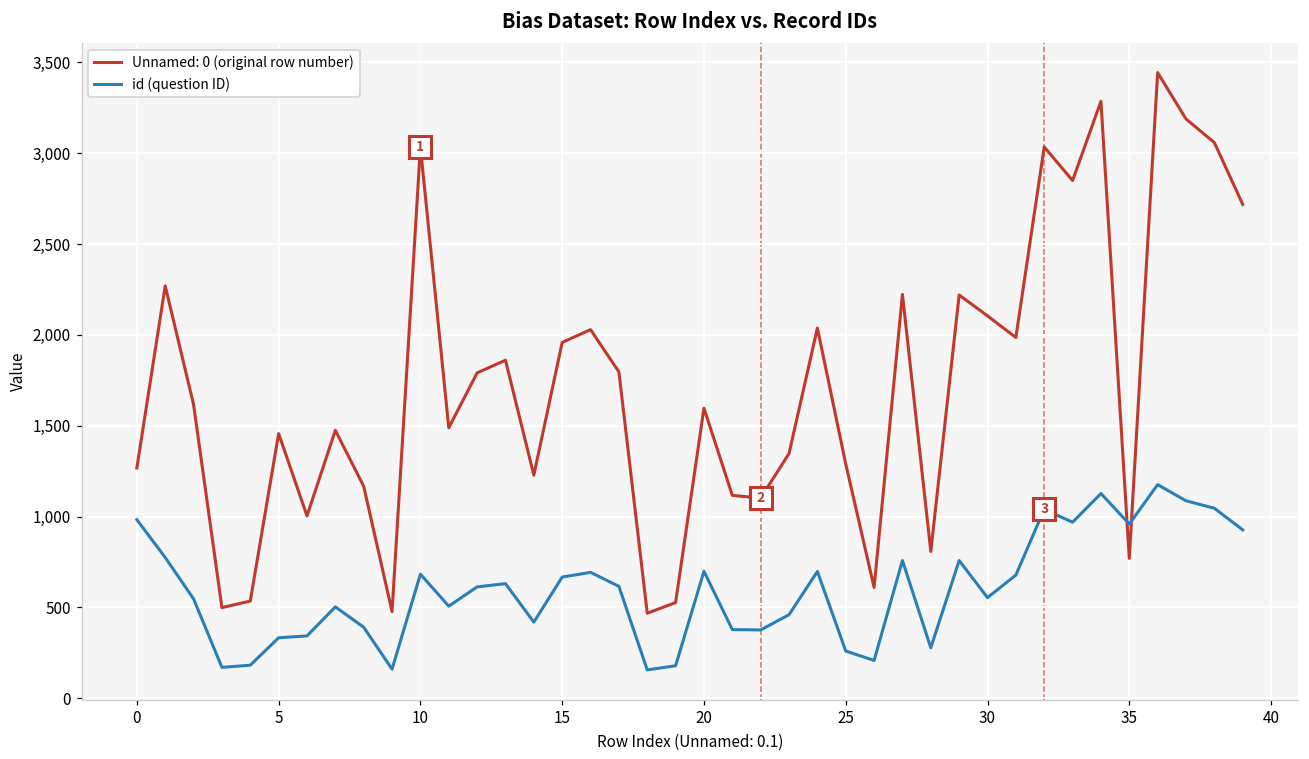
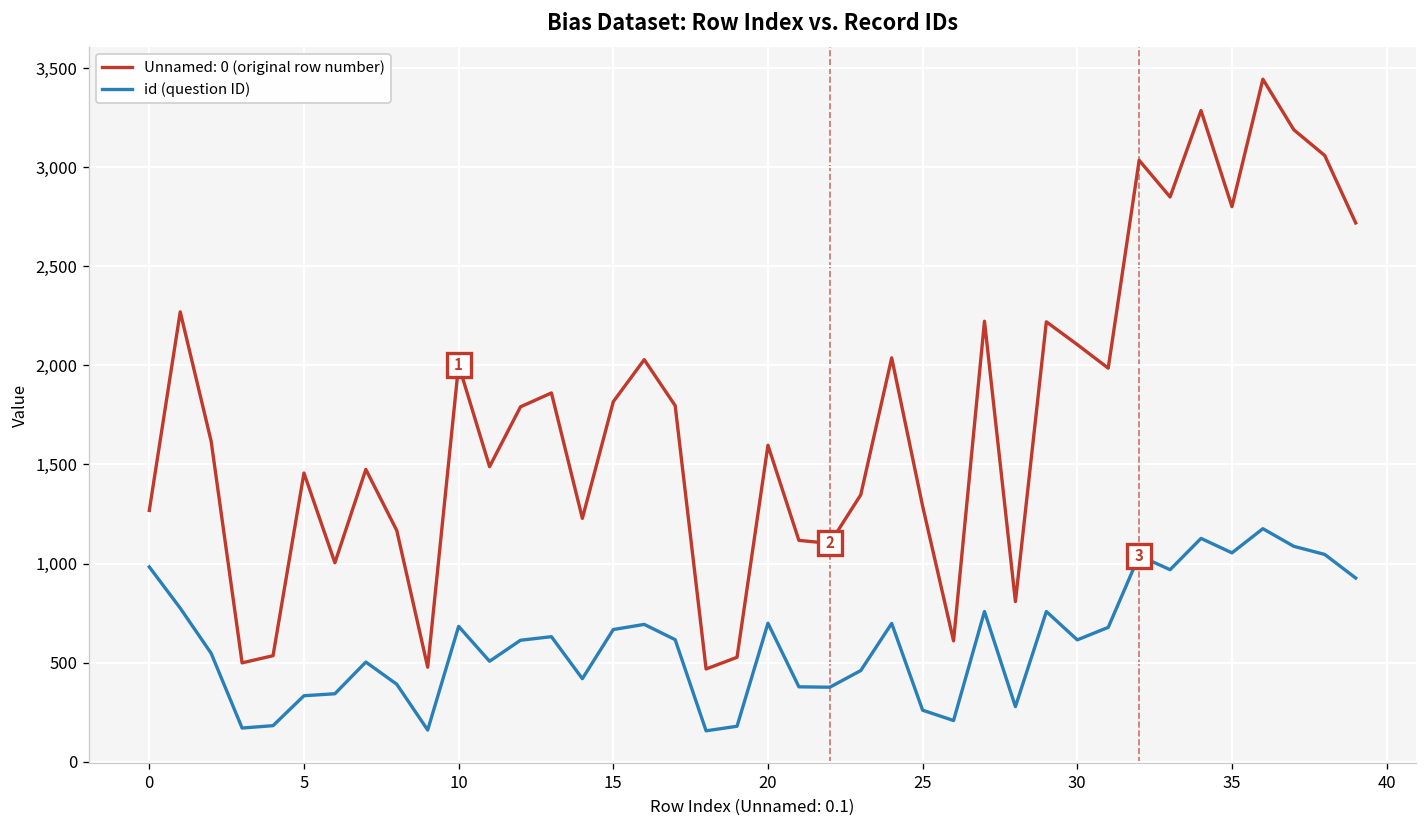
  {
    "Unnamed: 0 (original row number)": {
      "0": "1,270",
      "5": "1,460",
-     "10": "3,040",
-     "15": "1,960",
+     "10": "2,000",
+     "15": "1,820",
      "20": "1,600",
      "25": "1,290",
      "30": "2,110",
-     "35": "770"
+     "35": "2,800"
    },
    "id (question ID)": {
      "0": "980",
      "5": "330",
      "10": "680",
      "15": "670",
      "20": "700",
      "25": "260",
-     "30": "550",
-     "35": "960"
+     "30": "620",
+     "35": "1,050"
    }
  }
